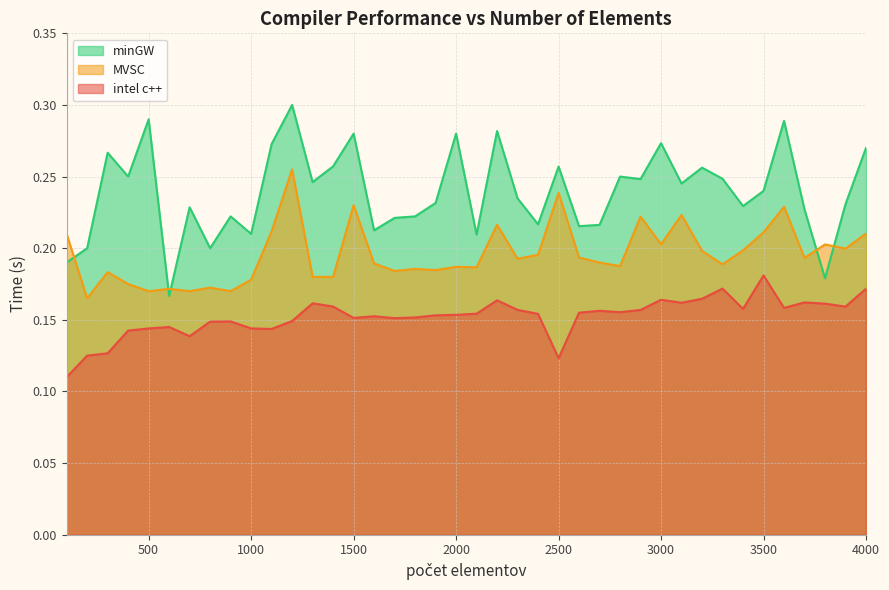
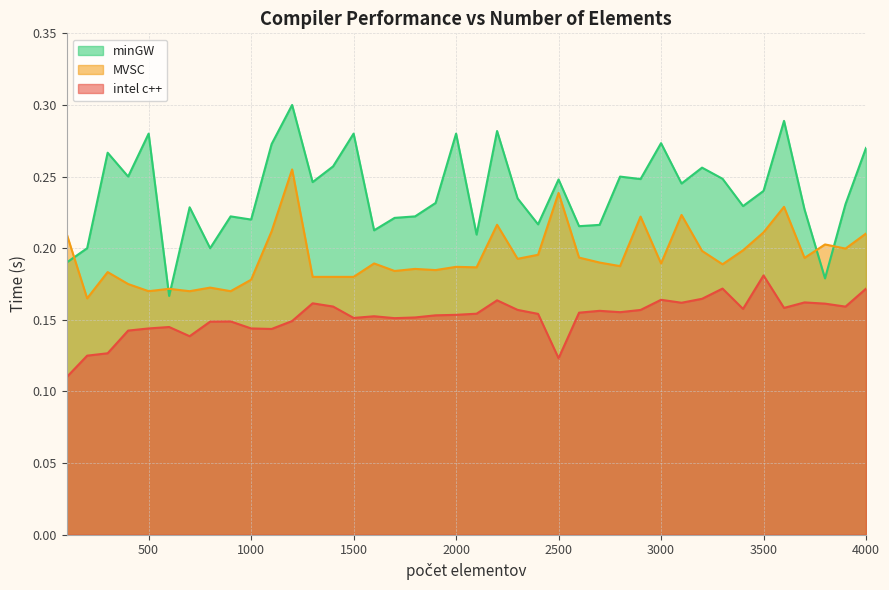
  {
    "minGW": {
-     "500": 0.29,
-     "1000": 0.21,
+     "500": 0.28,
+     "1000": 0.22,
      "1500": 0.280,
      "2000": 0.280,
-     "2500": 0.257,
+     "2500": 0.248,
      "3000": 0.273,
      "3500": 0.240,
      "4000": 0.270
    },
    "MVSC": {
      "500": 0.170,
      "1000": 0.178,
-     "1500": 0.23,
+     "1500": 0.18,
      "2000": 0.187,
      "2500": 0.239,
-     "3000": 0.203,
+     "3000": 0.189,
      "3500": 0.211,
      "4000": 0.210
    },
    "intel c++": {
      "500": 0.144,
      "1000": 0.144,
      "1500": 0.151,
      "2000": 0.154,
      "2500": 0.123,
      "3000": 0.164,
      "3500": 0.181,
      "4000": 0.172
    }
  }
